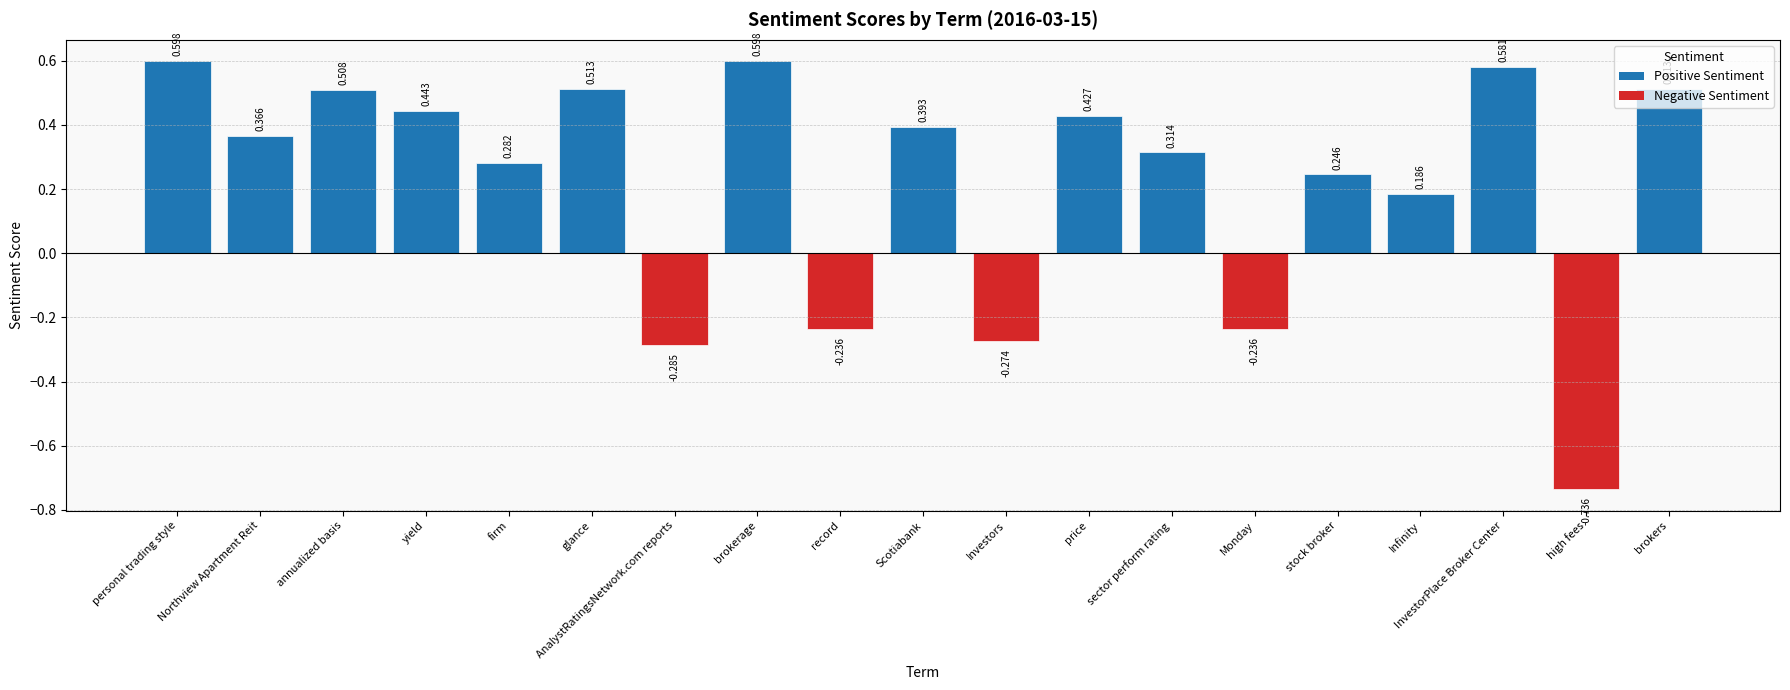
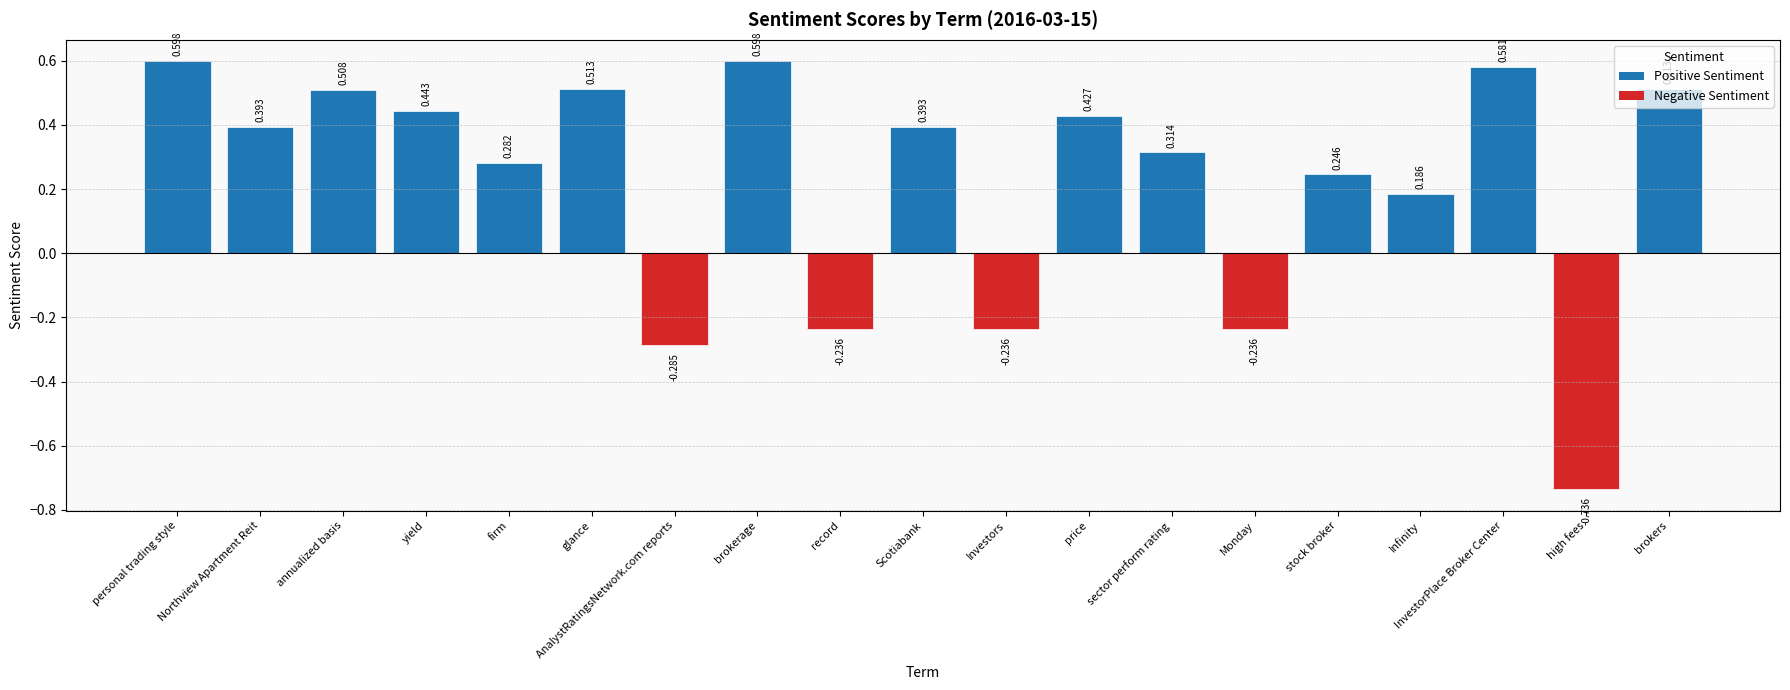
  {
    "personal trading style": 0.598,
-   "Northview Apartment Reit": 0.366,
+   "Northview Apartment Reit": 0.393,
    "annualized basis": 0.508,
    "yield": 0.443,
    "firm": 0.282,
    "glance": 0.513,
    "AnalystRatingsNetwork.com reports": -0.285,
    "brokerage": 0.598,
    "record": -0.236,
    "Scotiabank": 0.393,
-   "Investors": -0.274,
+   "Investors": -0.236,
    "price": 0.427,
    "sector perform rating": 0.314,
    "Monday": -0.236,
    "stock broker": 0.246,
    "Infinity": 0.186,
    "InvestorPlace Broker Center": 0.581,
    "high fees": -0.736
  }
